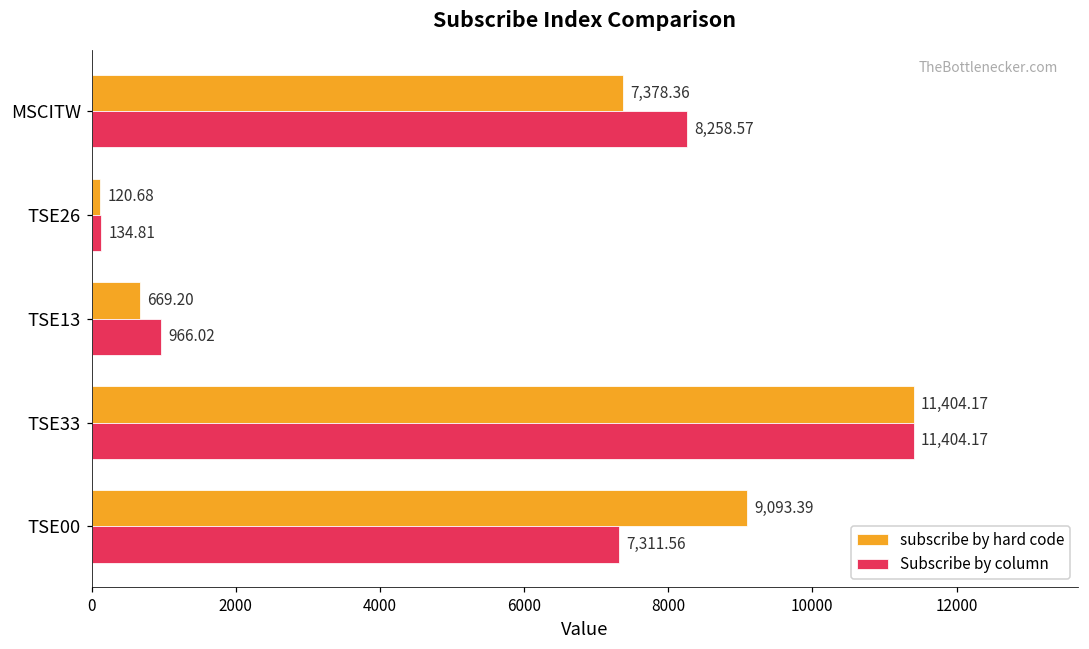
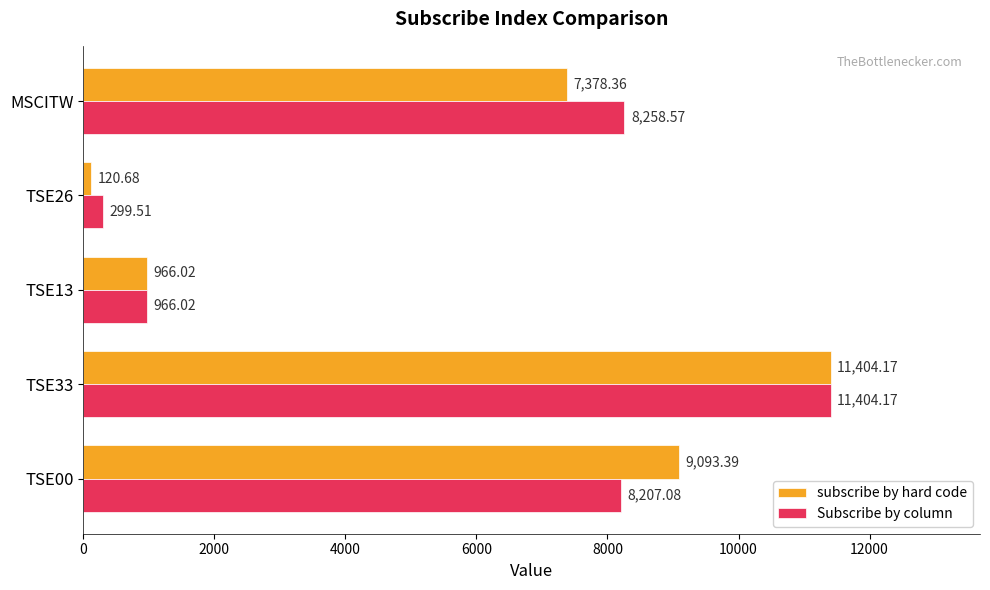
  {
    "subscribe by hard code": {
      "MSCITW": "7,378.36",
      "TSE26": "120.68",
-     "TSE13": "669.20",
+     "TSE13": "966.02",
      "TSE33": "11,404.17",
      "TSE00": "9,093.39"
    },
    "Subscribe by column": {
      "MSCITW": "8,258.57",
-     "TSE26": "134.81",
+     "TSE26": "299.51",
      "TSE13": "966.02",
      "TSE33": "11,404.17",
-     "TSE00": "7,311.56"
+     "TSE00": "8,207.08"
    }
  }
